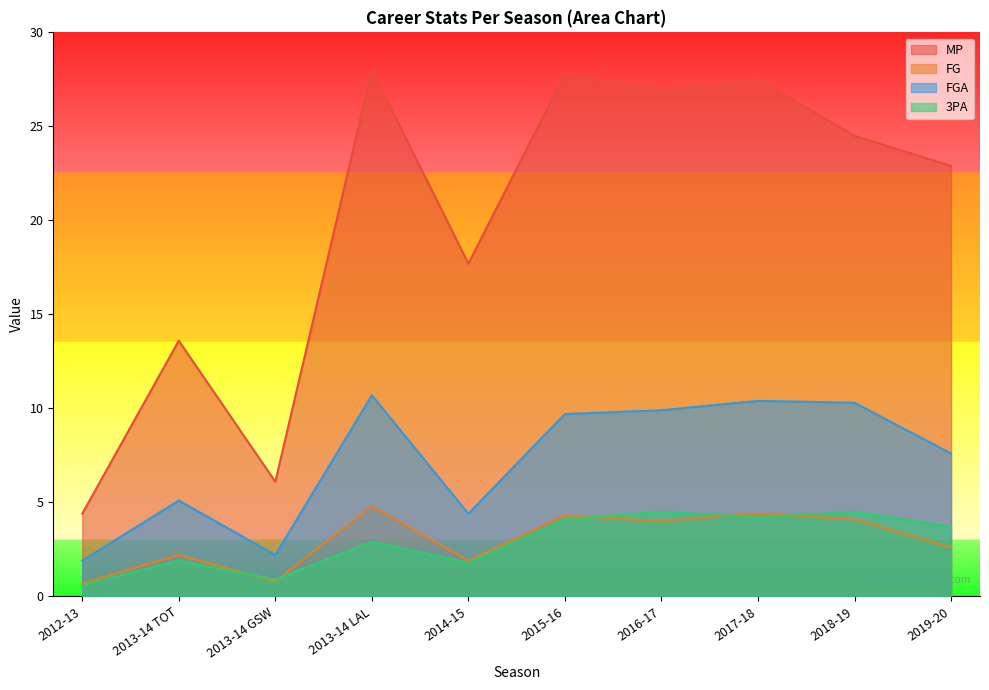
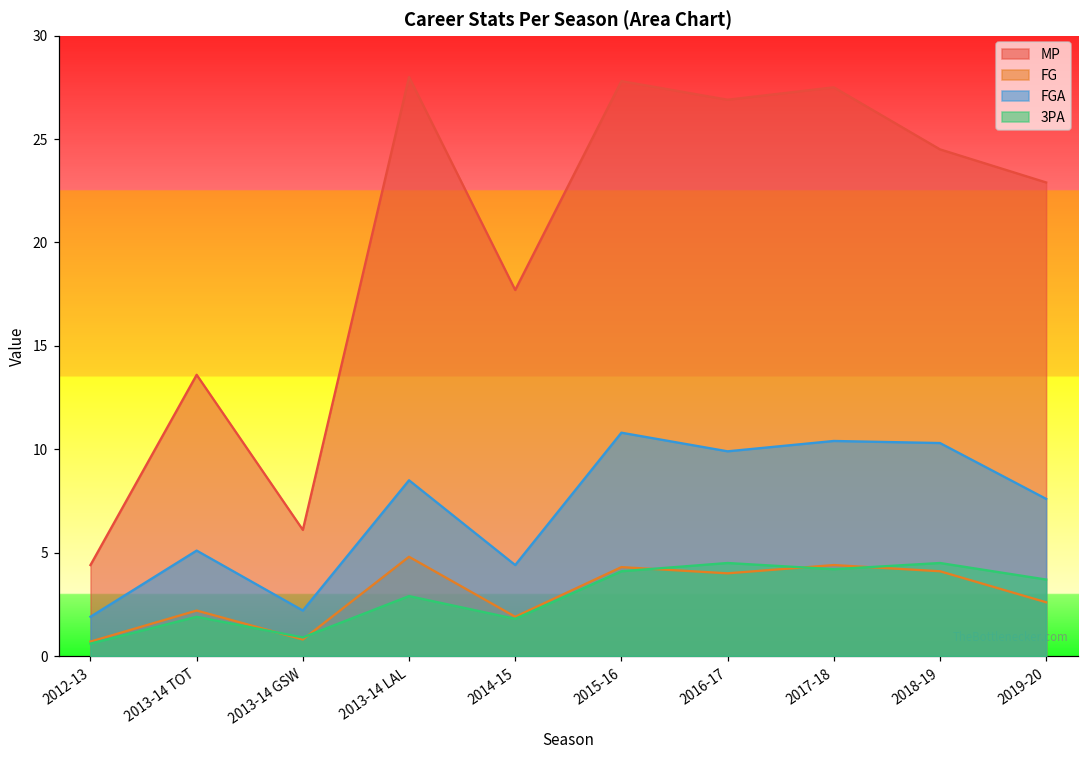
  {
    "FGA": {
      "2012-13": 1.9,
      "2013-14 TOT": 5.1,
      "2013-14 GSW": 2.2,
-     "2013-14 LAL": 10.7,
+     "2013-14 LAL": 8.5,
      "2014-15": 4.4,
-     "2015-16": 9.7,
+     "2015-16": 10.8,
      "2016-17": 9.9,
      "2017-18": 10.4,
      "2018-19": 10.3,
      "2019-20": 7.6
    },
    "3PA": {
      "2013-14 TOT": 1.9,
      "2013-14 LAL": 2.9,
      "2015-16": 4.1,
      "2016-17": 4.5,
      "2017-18": 4.2,
      "2018-19": 4.5,
      "2019-20": 3.7
    }
  }
